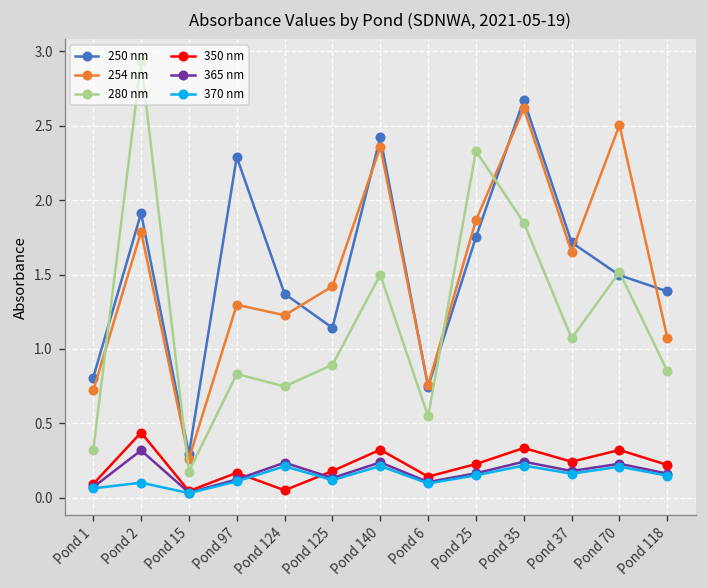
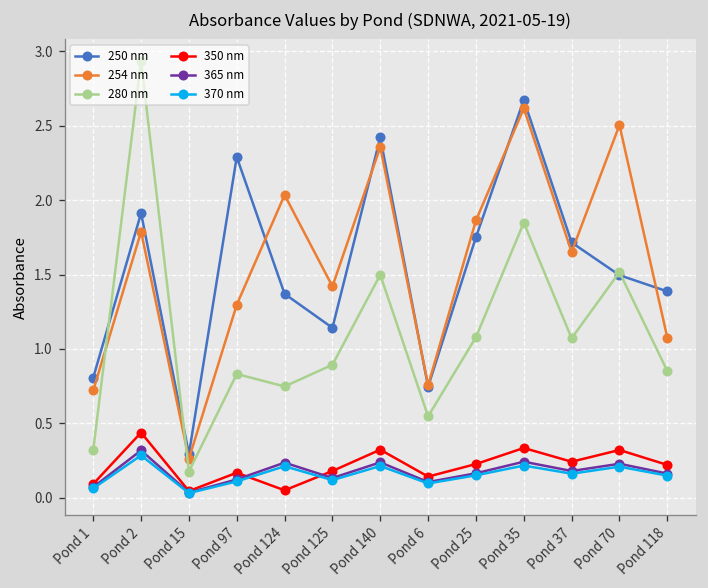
  {
    "250 nm": {
      "Pond 1": 0.81,
      "Pond 2": 1.91,
      "Pond 15": 0.29,
      "Pond 97": 2.29,
      "Pond 124": 1.37,
      "Pond 125": 1.14,
      "Pond 140": 2.42,
      "Pond 25": 1.75,
      "Pond 35": 2.67,
      "Pond 37": 1.72,
      "Pond 118": 1.39
    },
    "254 nm": {
      "Pond 1": 0.72,
      "Pond 2": 1.79,
      "Pond 15": 0.26,
      "Pond 97": 1.30,
-     "Pond 124": 1.23,
+     "Pond 124": 2.03,
      "Pond 125": 1.42,
      "Pond 140": 2.36,
      "Pond 25": 1.86,
      "Pond 35": 2.62,
      "Pond 37": 1.65,
      "Pond 70": 2.50,
      "Pond 118": 1.08
    },
    "280 nm": {
      "Pond 1": 0.32,
      "Pond 15": 0.17,
      "Pond 97": 0.83,
      "Pond 124": 0.75,
      "Pond 125": 0.89,
      "Pond 140": 1.50,
      "Pond 6": 0.55,
-     "Pond 25": 2.33,
+     "Pond 25": 1.08,
      "Pond 35": 1.85,
      "Pond 37": 1.07,
      "Pond 118": 0.85
    },
    "350 nm": {
      "Pond 1": 0.09,
      "Pond 2": 0.44,
      "Pond 97": 0.17,
      "Pond 124": 0.05,
      "Pond 125": 0.18,
      "Pond 140": 0.32,
      "Pond 6": 0.14,
      "Pond 25": 0.23,
      "Pond 35": 0.33,
      "Pond 37": 0.24,
      "Pond 70": 0.32,
      "Pond 118": 0.22
    },
    "365 nm": {
      "Pond 2": 0.32,
      "Pond 124": 0.23,
      "Pond 140": 0.24,
      "Pond 35": 0.24
    },
    "370 nm": {
-     "Pond 2": 0.10,
+     "Pond 2": 0.28,
      "Pond 124": 0.21,
      "Pond 140": 0.21,
      "Pond 35": 0.22
    }
  }
